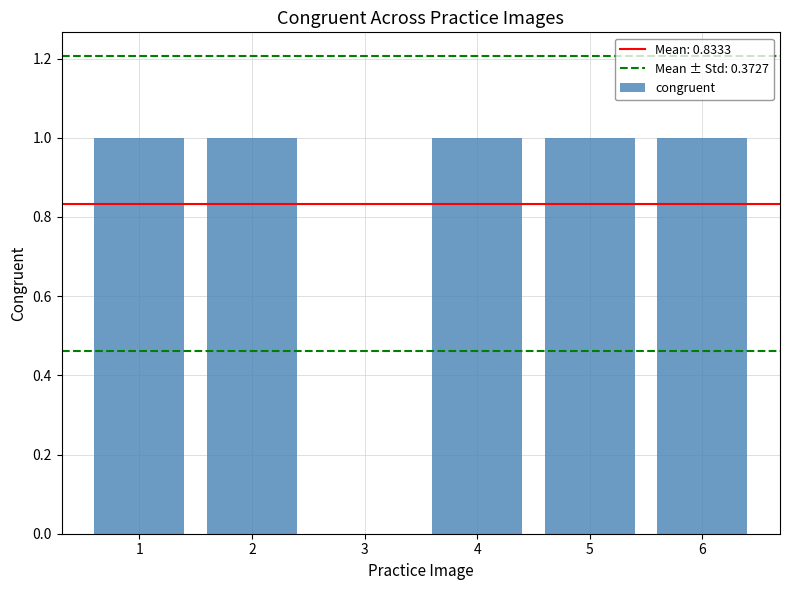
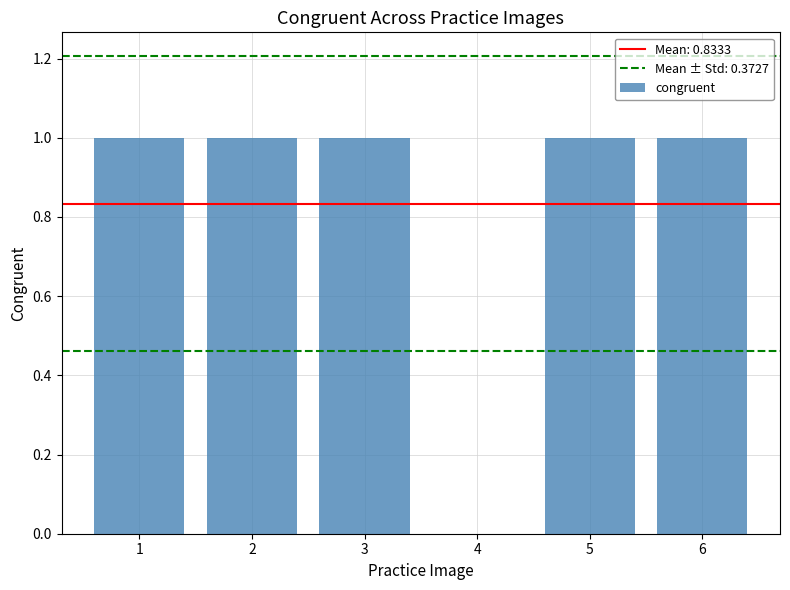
  {
    "1": 1,
    "2": 1,
-   "3": 0,
-   "4": 1,
+   "3": 1,
+   "4": 0,
    "5": 1,
    "6": 1
  }
